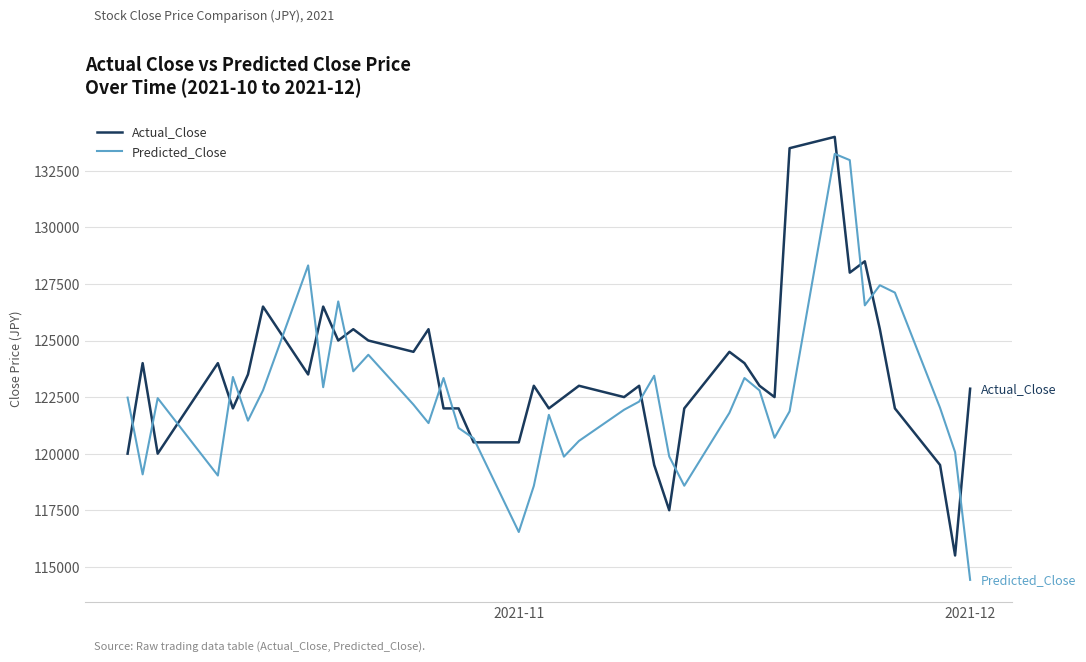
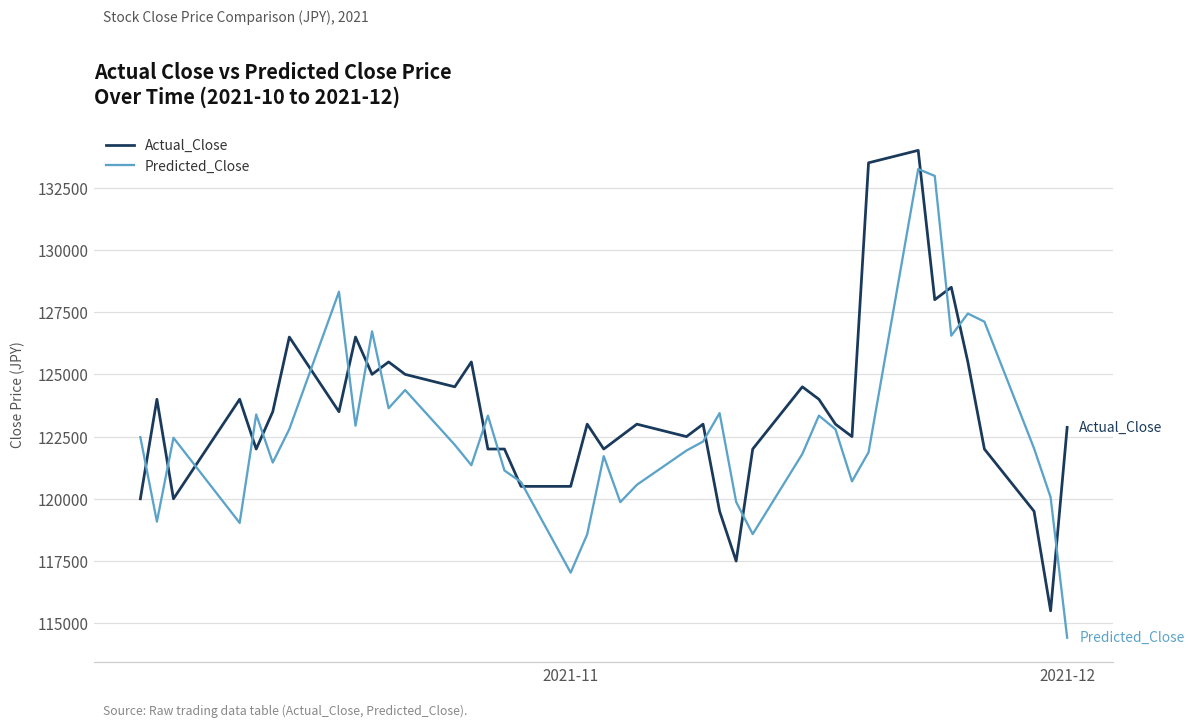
  {
    "Actual_Close": {
      "2021-11": 120500,
      "2021-12": 122900
    },
    "Predicted_Close": {
-     "2021-11": 116500,
+     "2021-11": 117000,
      "2021-12": 114400
    }
  }
